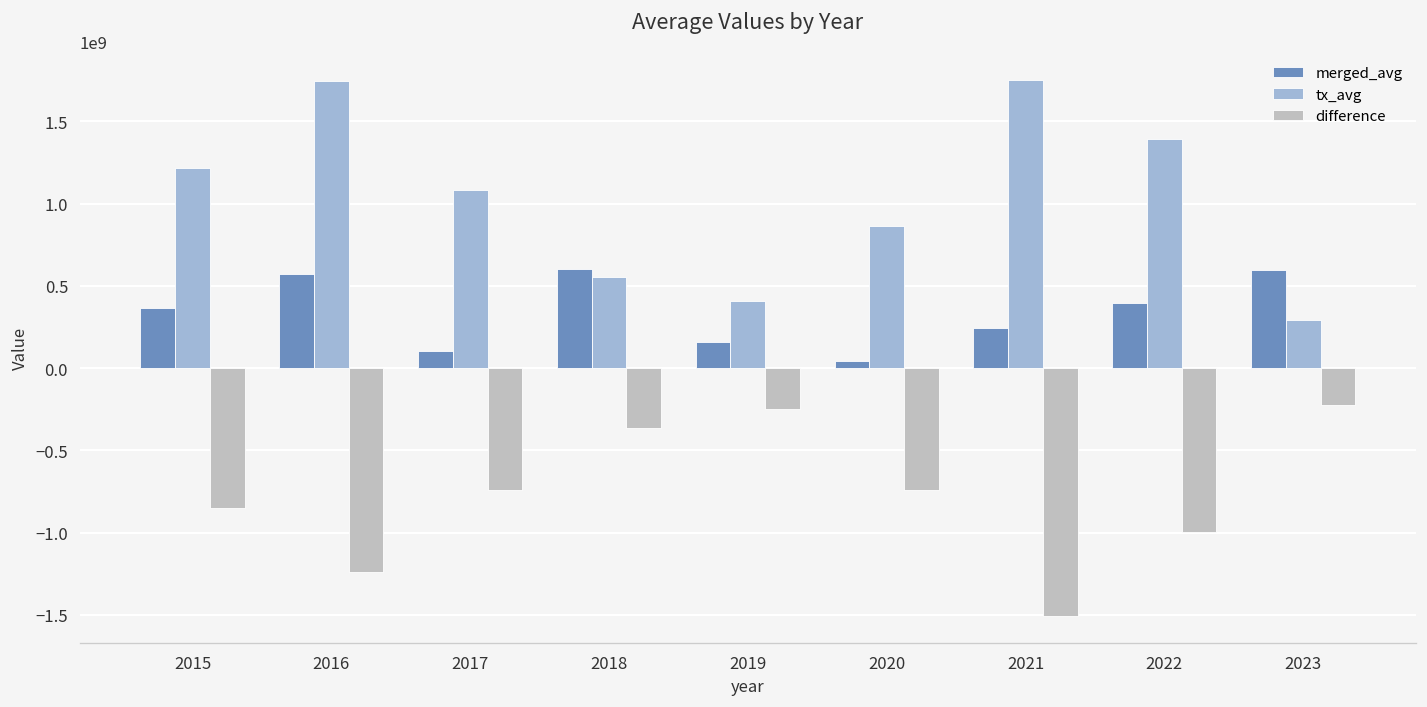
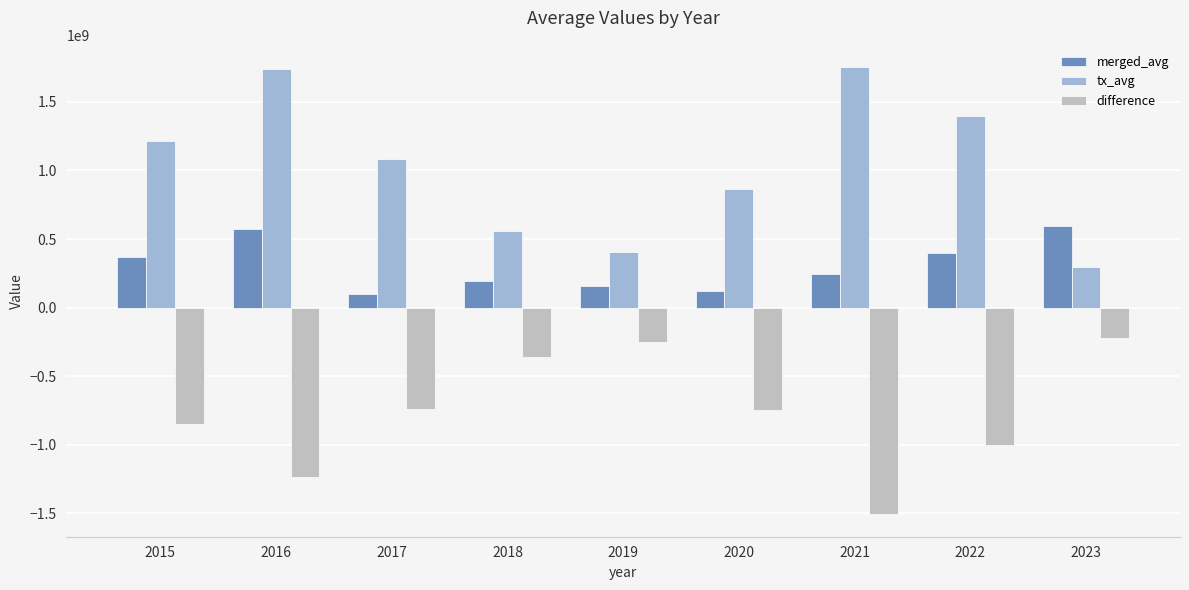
  {
    "merged_avg": {
      "2015": 370000000,
      "2016": 570000000,
      "2017": 100000000,
-     "2018": 600000000,
+     "2018": 190000000,
      "2019": 160000000,
-     "2020": 50000000,
+     "2020": 120000000,
      "2021": 250000000,
      "2022": 400000000,
      "2023": 600000000
    }
  }
